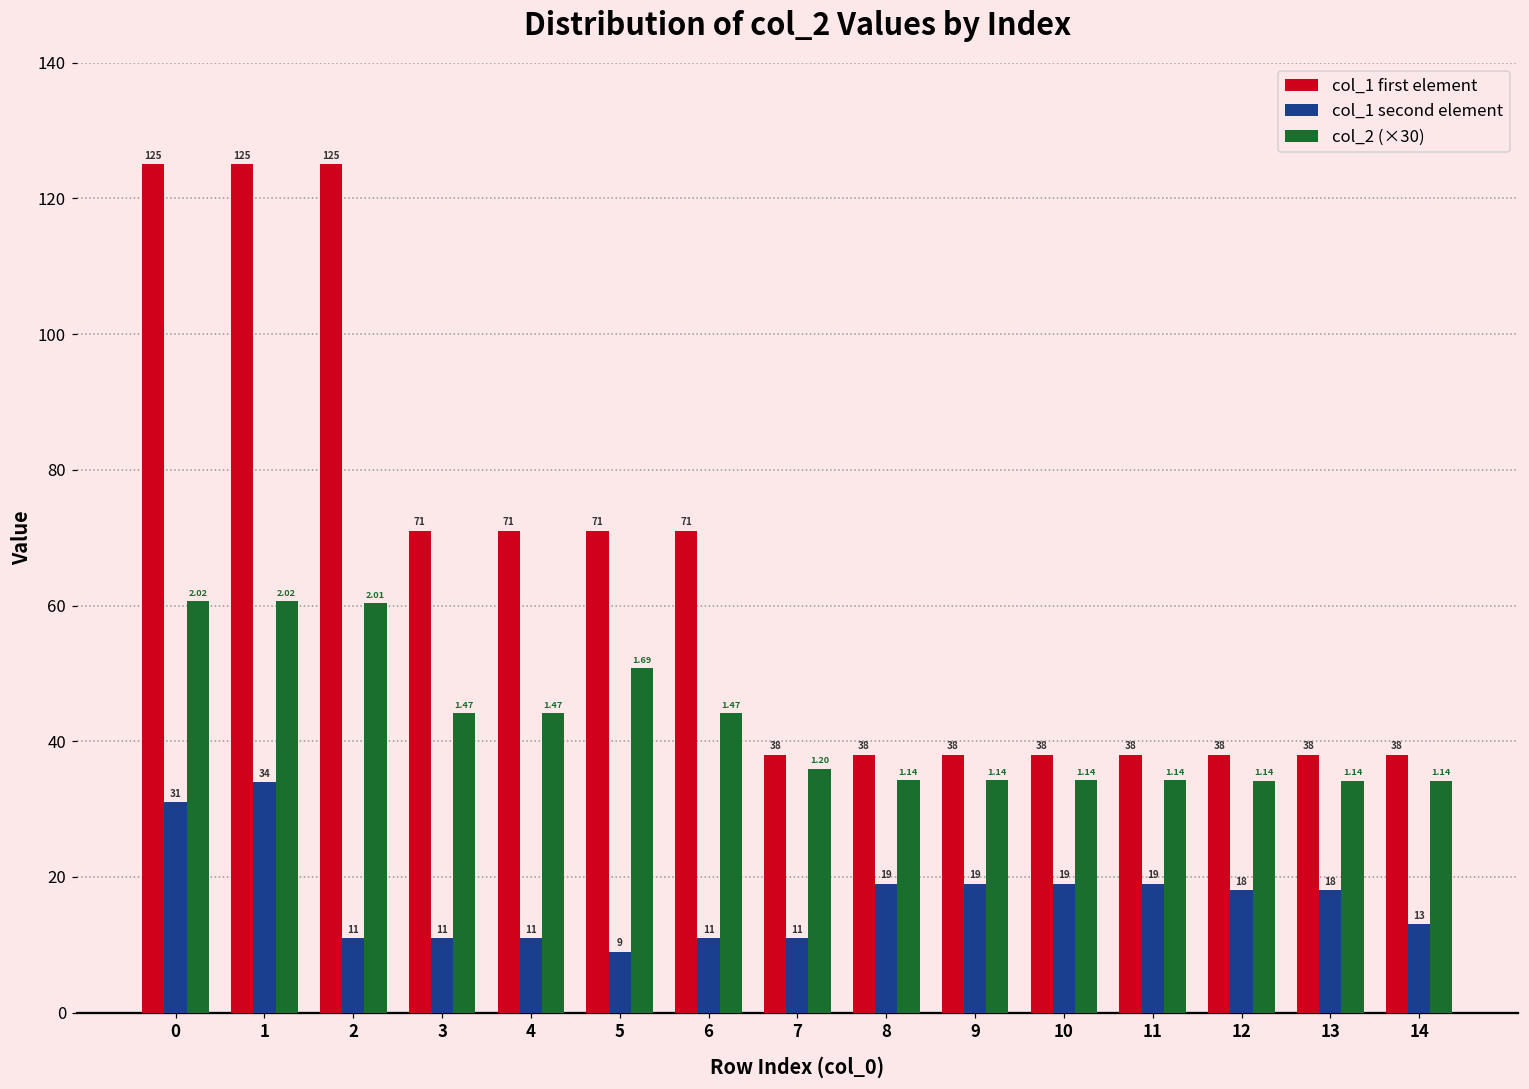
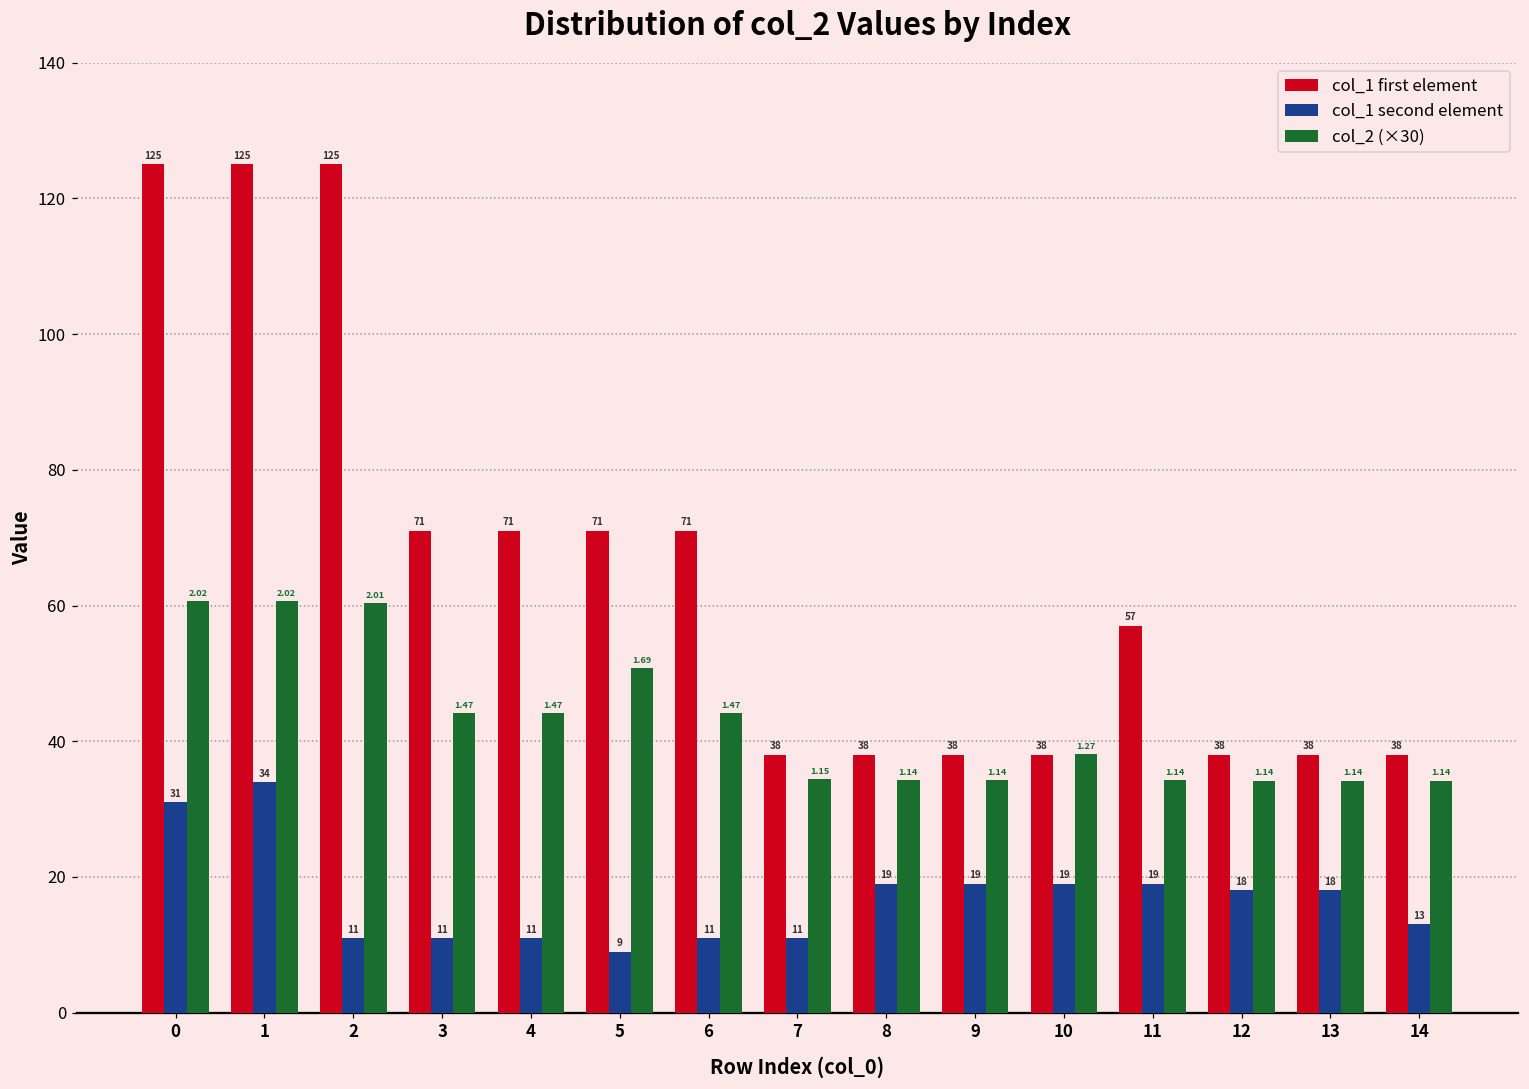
  {
    "col_1 first element": {
      "0": 125,
      "1": 125,
      "2": 125,
      "3": 71,
      "4": 71,
      "5": 71,
      "6": 71,
      "7": 38,
      "8": 38,
      "9": 38,
      "10": 38,
-     "11": 38,
+     "11": 57,
      "12": 38,
      "13": 38,
      "14": 38
    },
    "col_1 second element": {
      "0": 31,
      "1": 34,
      "2": 11,
      "3": 11,
      "4": 11,
      "5": 9,
      "6": 11,
      "7": 11,
      "8": 19,
      "9": 19,
      "10": 19,
      "11": 19,
      "12": 18,
      "13": 18,
      "14": 13
    },
    "col_2 (×30)": {
-     "7": 1.20,
-     "10": 1.14
+     "7": 1.15,
+     "10": 1.27
    }
  }
